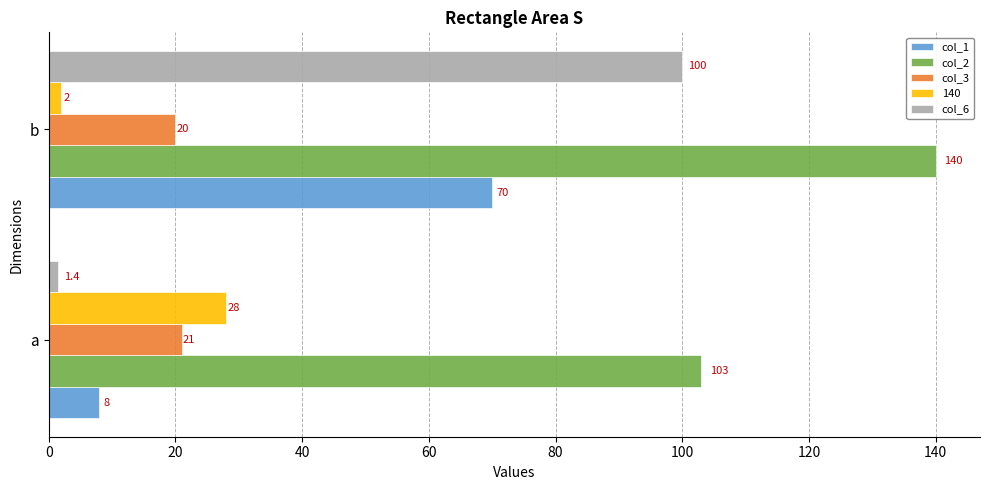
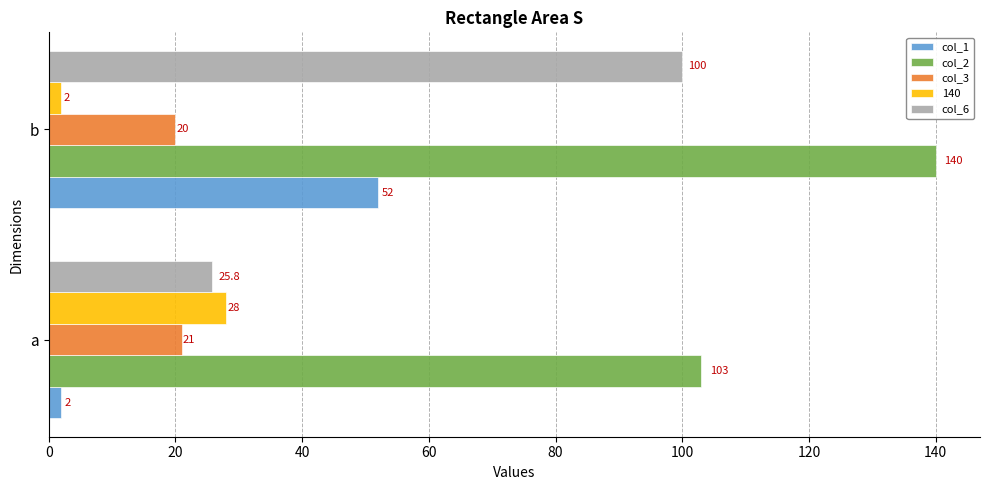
  {
    "col_1": {
-     "b": 70,
-     "a": 8
+     "b": 52,
+     "a": 2
    },
    "col_2": {
      "b": 140,
      "a": 103
    },
    "col_3": {
      "b": 20,
      "a": 21
    },
    "140": {
      "b": 2,
      "a": 28
    },
    "col_6": {
      "b": 100,
-     "a": 1.4
+     "a": 25.8
    }
  }
